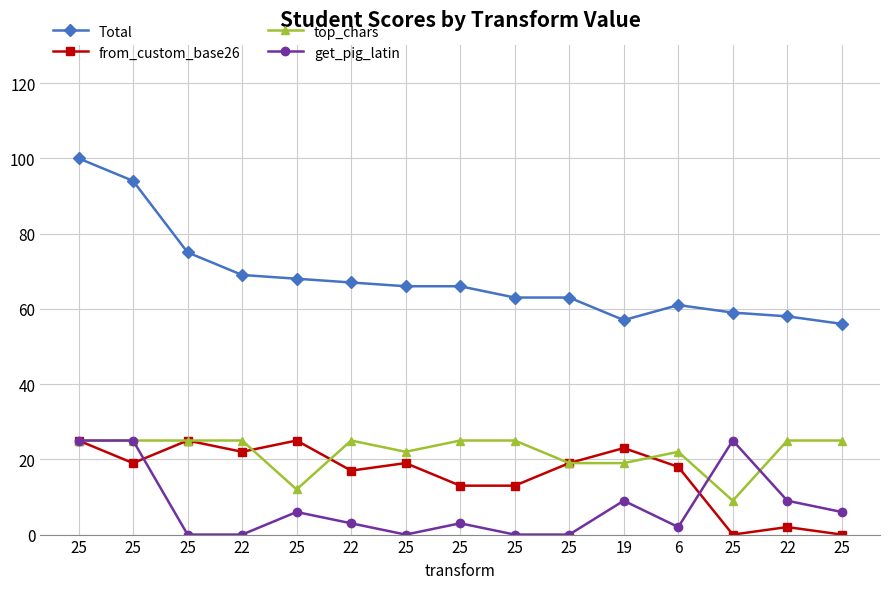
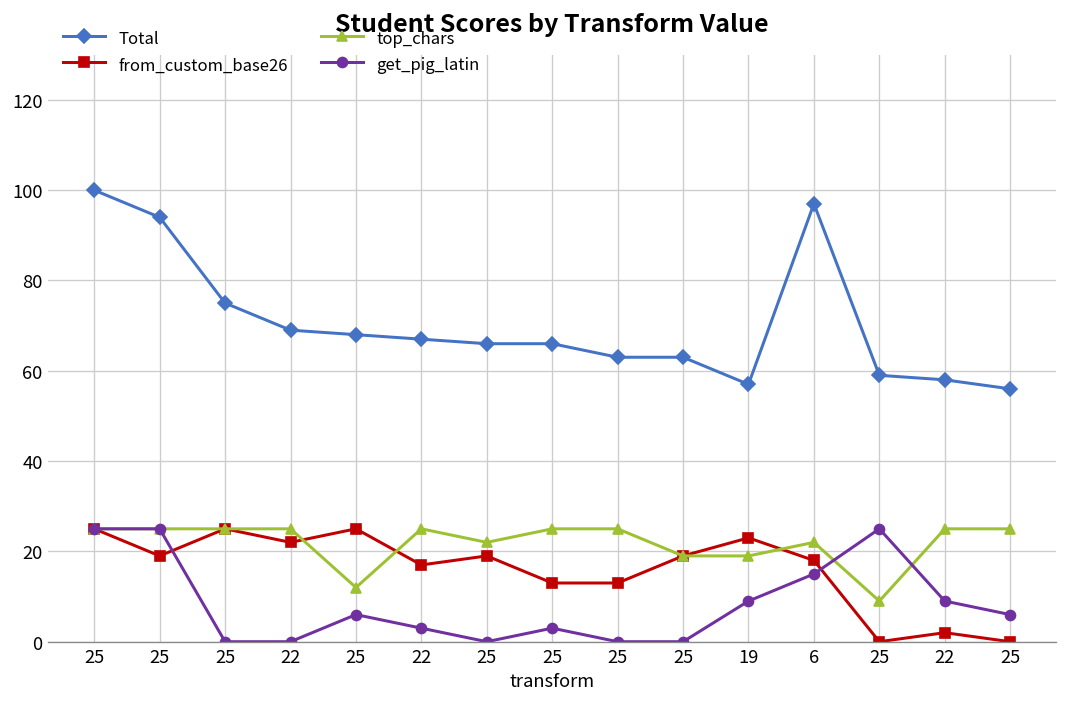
  {
    "Total": {
      "19": 57,
-     "6": 61
+     "6": 97
    },
    "from_custom_base26": {
      "19": 23,
      "6": 18
    },
    "top_chars": {
      "19": 19,
      "6": 22
    },
    "get_pig_latin": {
      "19": 9,
-     "6": 2
+     "6": 15
    }
  }
